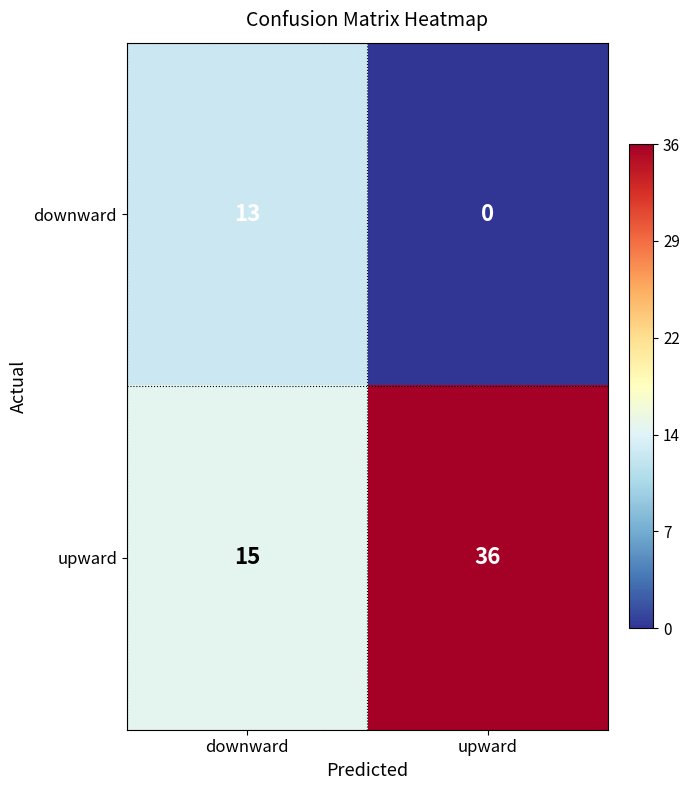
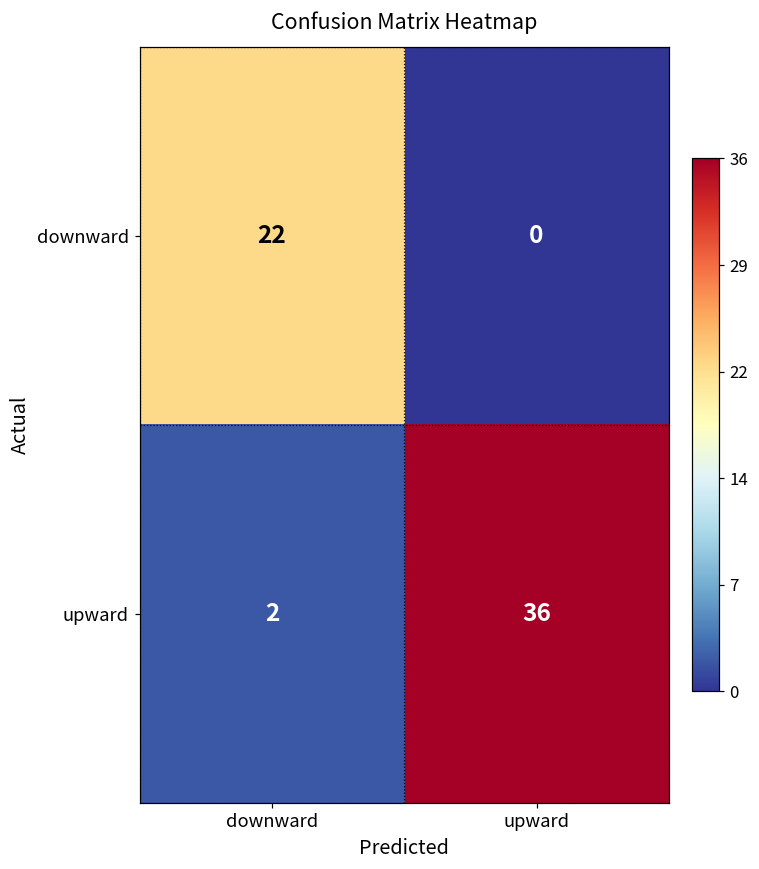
  {
    "downward": {
-     "downward": 13,
+     "downward": 22,
      "upward": 0
    },
    "upward": {
-     "downward": 15,
+     "downward": 2,
      "upward": 36
    }
  }
